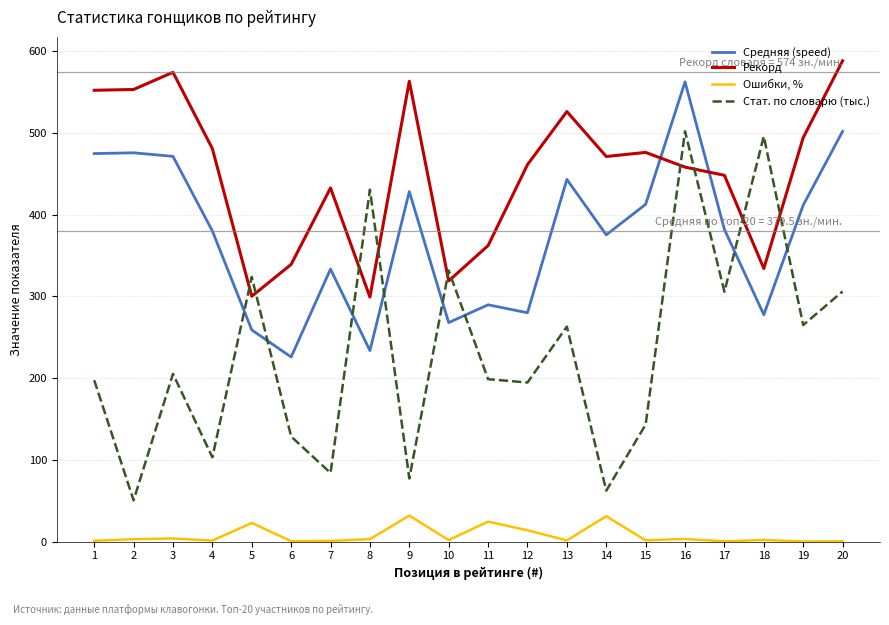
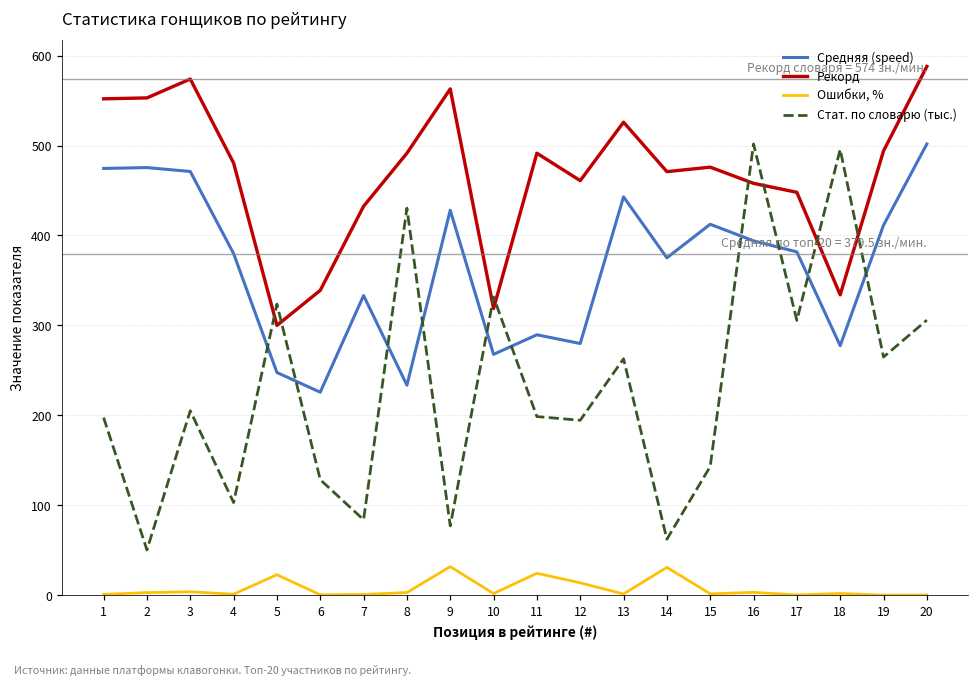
  {
    "Средняя (speed)": {
      "1": 470,
      "2": 480,
      "3": 470,
      "4": 380,
-     "5": 260,
+     "5": 250,
      "6": 230,
      "7": 330,
      "8": 230,
      "9": 430,
      "10": 270,
      "11": 290,
      "12": 280,
      "13": 440,
      "14": 380,
      "15": 410,
-     "16": 560,
+     "16": 390,
      "17": 380,
      "18": 280,
      "19": 410,
      "20": 500
    },
    "Рекорд": {
      "1": 550,
      "2": 550,
      "3": 570,
      "4": 480,
      "5": 300,
      "6": 340,
      "7": 430,
-     "8": 300,
+     "8": 490,
      "9": 560,
      "10": 320,
-     "11": 360,
+     "11": 490,
      "12": 460,
      "13": 530,
      "14": 470,
      "15": 480,
      "16": 460,
      "17": 450,
      "18": 330,
      "19": 490
    },
    "Ошибки, %": {
      "1": 0,
      "2": 0,
      "3": 0,
      "4": 0,
      "5": 20,
      "6": 0,
      "7": 0,
      "8": 0,
      "9": 30,
      "10": 0,
      "11": 20,
      "12": 10,
      "13": 0,
      "14": 30,
      "15": 0,
      "16": 0,
      "17": 0,
      "18": 0,
      "19": 0,
      "20": 0
    },
    "Стат. по словарю (тыс.)": {
      "1": 200,
      "2": 50,
      "3": 210,
      "4": 100,
      "5": 320,
      "6": 130,
      "7": 80,
      "8": 430,
      "9": 80,
      "10": 330,
      "11": 200,
      "12": 190,
      "13": 260,
      "14": 60,
      "15": 140,
      "16": 500,
      "17": 310,
      "18": 500,
      "19": 260,
      "20": 310
    }
  }
